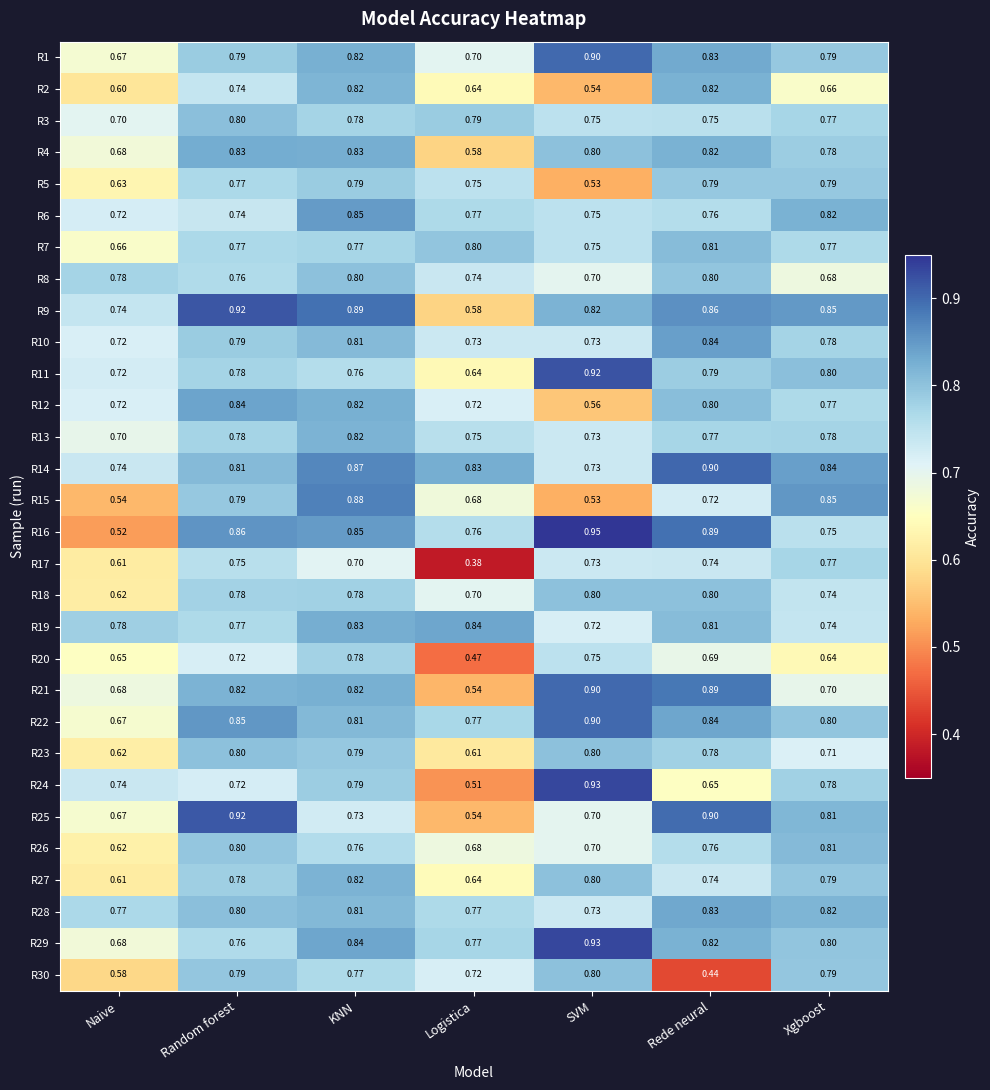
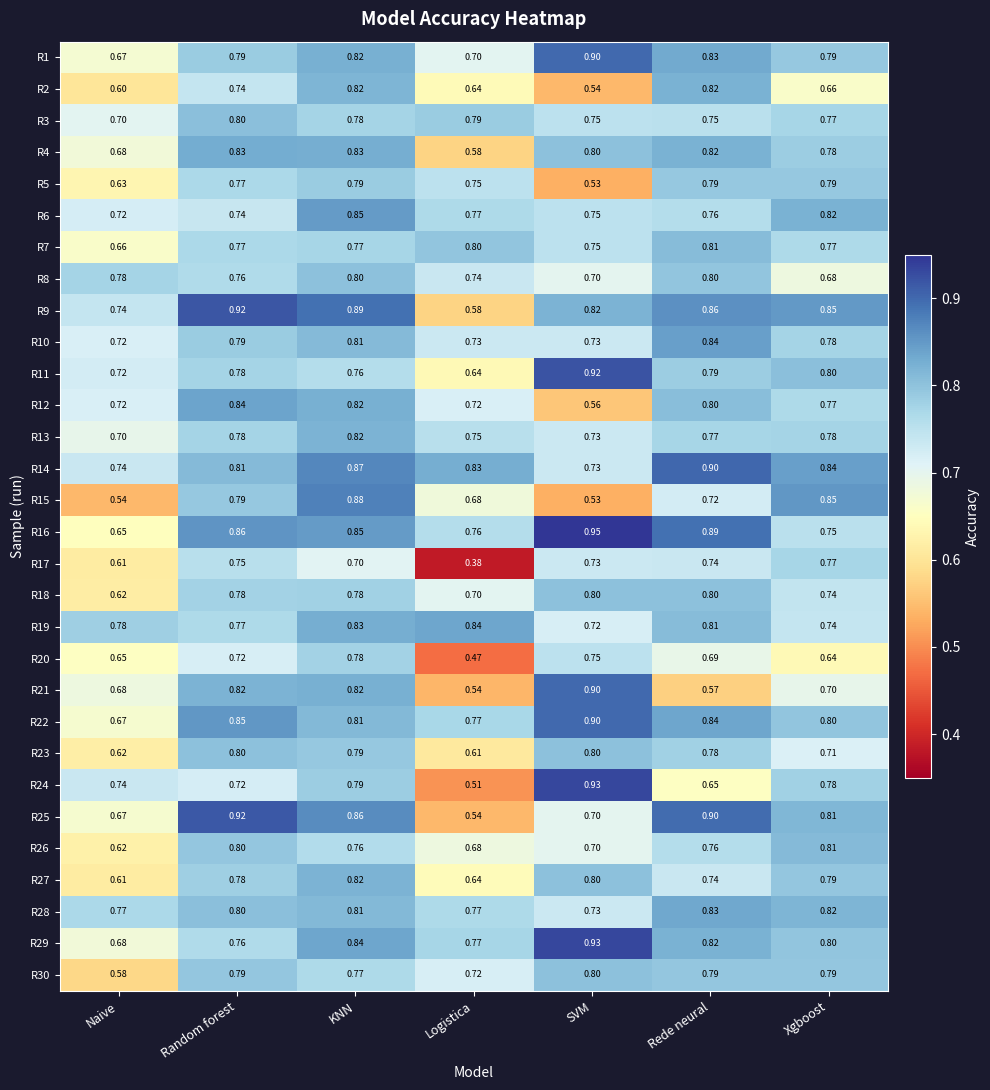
  {
    "R16": {
-     "Naive": 0.52,
+     "Naive": 0.65,
      "Random forest": 0.86,
      "KNN": 0.85,
      "Logistica": 0.76,
      "SVM": 0.95,
      "Rede neural": 0.89,
      "Xgboost": 0.75
    },
    "R21": {
      "Naive": 0.68,
      "Random forest": 0.82,
      "KNN": 0.82,
      "Logistica": 0.54,
      "SVM": 0.90,
-     "Rede neural": 0.89,
+     "Rede neural": 0.57,
      "Xgboost": 0.70
    },
    "R25": {
      "Naive": 0.67,
      "Random forest": 0.92,
-     "KNN": 0.73,
+     "KNN": 0.86,
      "Logistica": 0.54,
      "SVM": 0.70,
      "Rede neural": 0.90,
      "Xgboost": 0.81
    },
    "R30": {
      "Naive": 0.58,
      "Random forest": 0.79,
      "KNN": 0.77,
      "Logistica": 0.72,
      "SVM": 0.80,
-     "Rede neural": 0.44,
+     "Rede neural": 0.79,
      "Xgboost": 0.79
    }
  }
